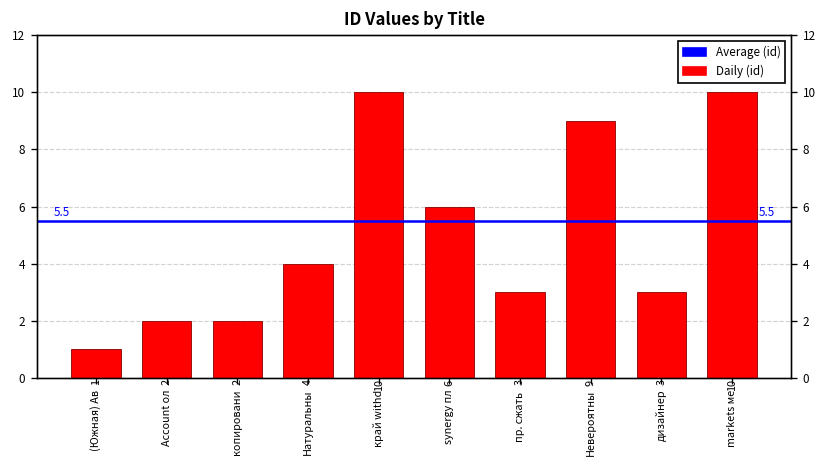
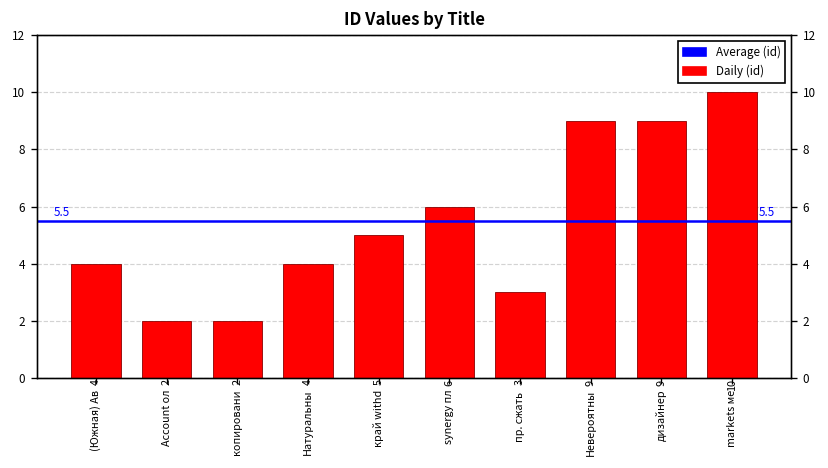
  {
-   "(Южная) Ав": 1,
-   "край withd": 10,
-   "дизайнер": 3
+   "(Южная) Ав": 4,
+   "край withd": 5,
+   "дизайнер": 9
  }
